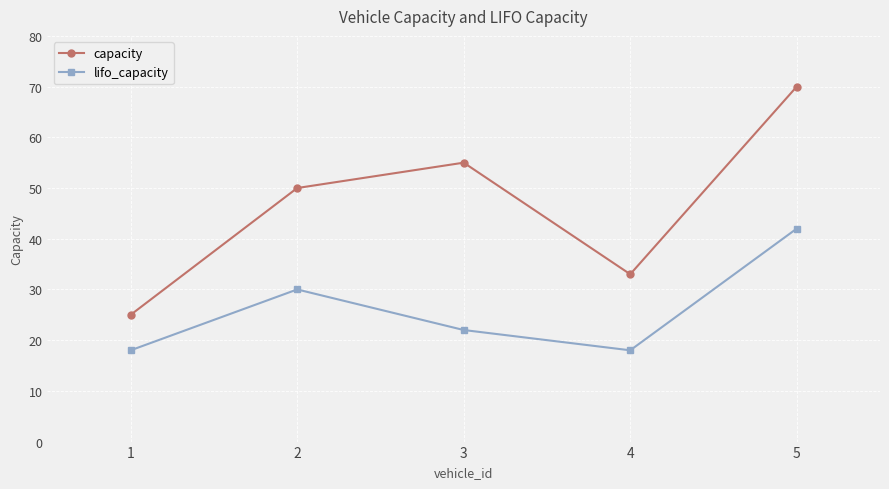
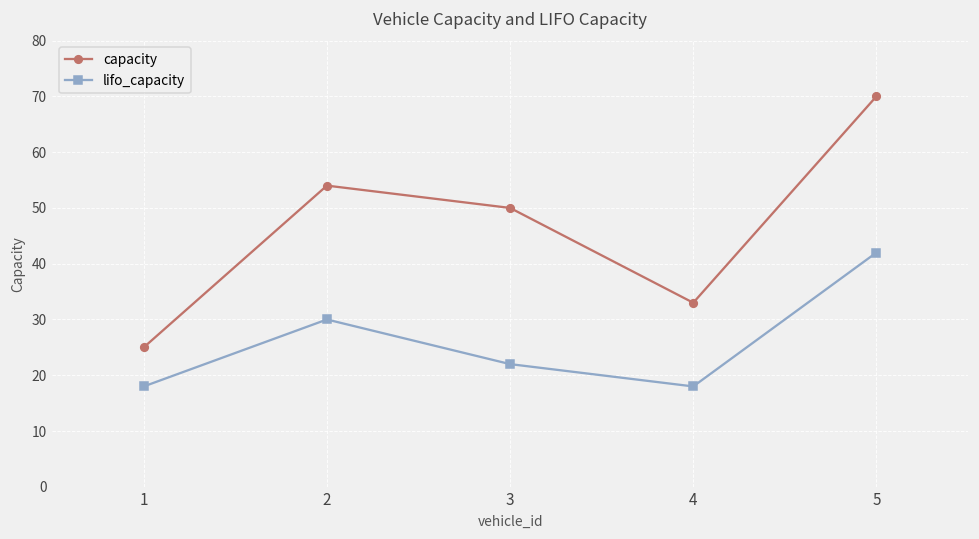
  {
    "capacity": {
      "1": 25,
-     "2": 50,
-     "3": 55,
+     "2": 54,
+     "3": 50,
      "4": 33,
      "5": 70
    },
    "lifo_capacity": {
      "1": 18,
      "2": 30,
      "3": 22,
      "4": 18,
      "5": 42
    }
  }
